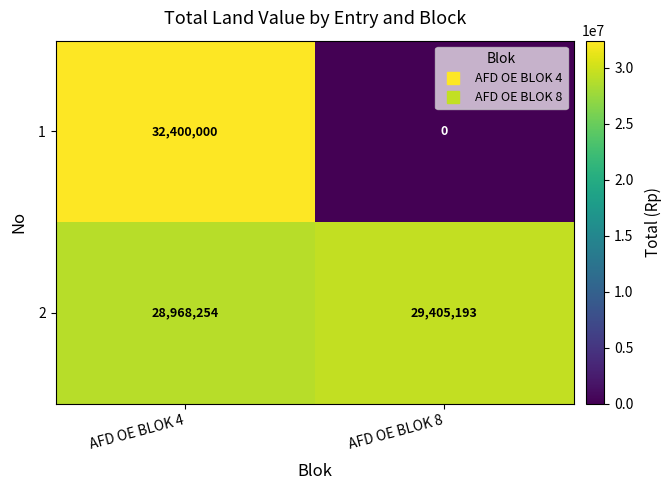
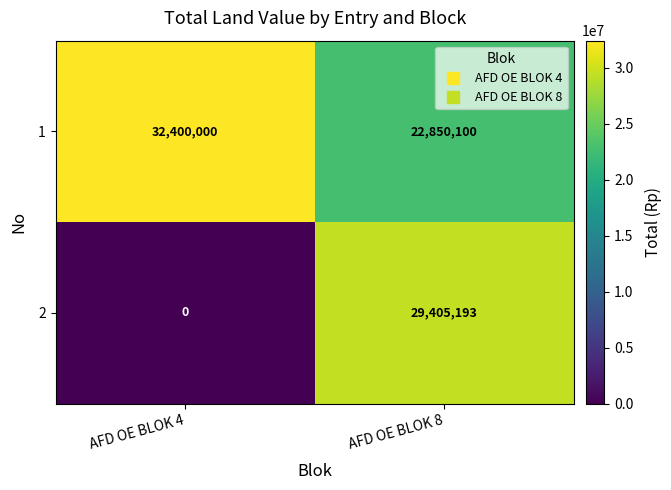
  {
    "1": {
      "AFD OE BLOK 4": "32,400,000",
-     "AFD OE BLOK 8": "0"
+     "AFD OE BLOK 8": "22,850,100"
    },
    "2": {
-     "AFD OE BLOK 4": "28,968,254",
+     "AFD OE BLOK 4": "0",
      "AFD OE BLOK 8": "29,405,193"
    }
  }
